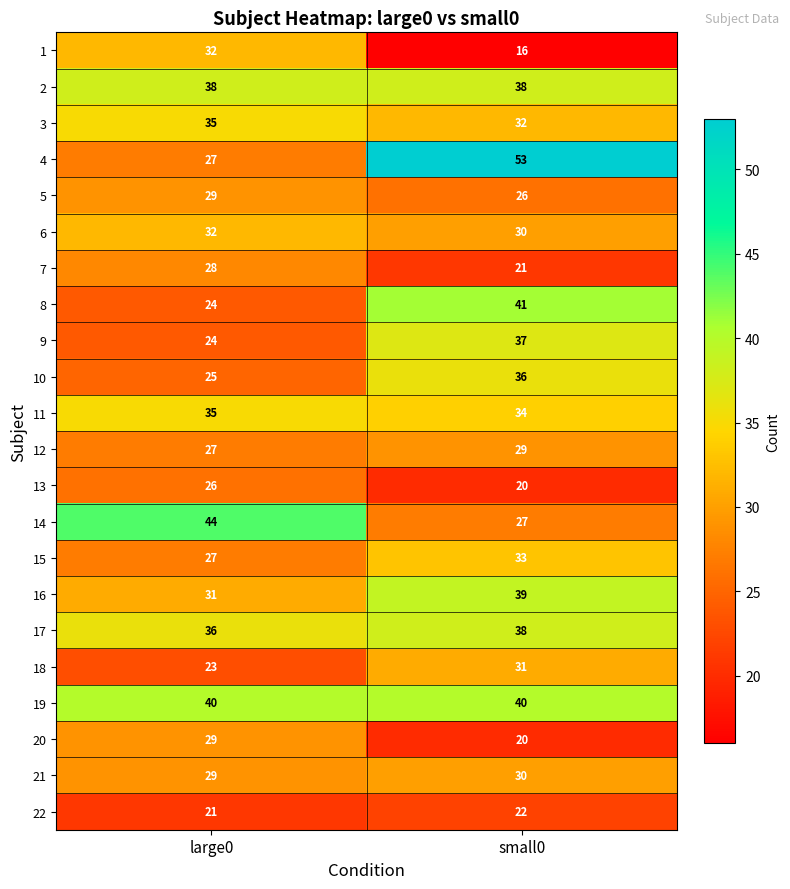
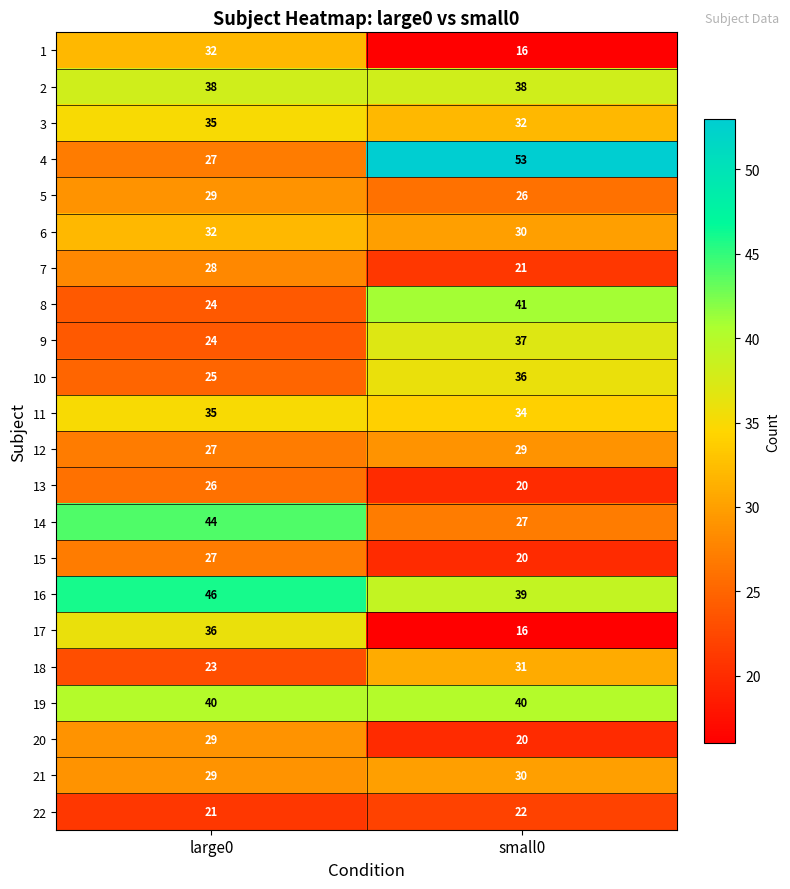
  {
    "1": {
      "large0": 32,
      "small0": 16
    },
    "2": {
      "large0": 38,
      "small0": 38
    },
    "3": {
      "large0": 35,
      "small0": 32
    },
    "4": {
      "large0": 27,
      "small0": 53
    },
    "5": {
      "large0": 29,
      "small0": 26
    },
    "6": {
      "large0": 32,
      "small0": 30
    },
    "7": {
      "large0": 28,
      "small0": 21
    },
    "8": {
      "large0": 24,
      "small0": 41
    },
    "9": {
      "large0": 24,
      "small0": 37
    },
    "10": {
      "large0": 25,
      "small0": 36
    },
    "11": {
      "large0": 35,
      "small0": 34
    },
    "12": {
      "large0": 27,
      "small0": 29
    },
    "13": {
      "large0": 26,
      "small0": 20
    },
    "14": {
      "large0": 44,
      "small0": 27
    },
    "15": {
      "large0": 27,
-     "small0": 33
+     "small0": 20
    },
    "16": {
-     "large0": 31,
+     "large0": 46,
      "small0": 39
    },
    "17": {
      "large0": 36,
-     "small0": 38
+     "small0": 16
    },
    "18": {
      "large0": 23,
      "small0": 31
    },
    "19": {
      "large0": 40,
      "small0": 40
    },
    "20": {
      "large0": 29,
      "small0": 20
    },
    "21": {
      "large0": 29,
      "small0": 30
    },
    "22": {
      "large0": 21,
      "small0": 22
    }
  }
